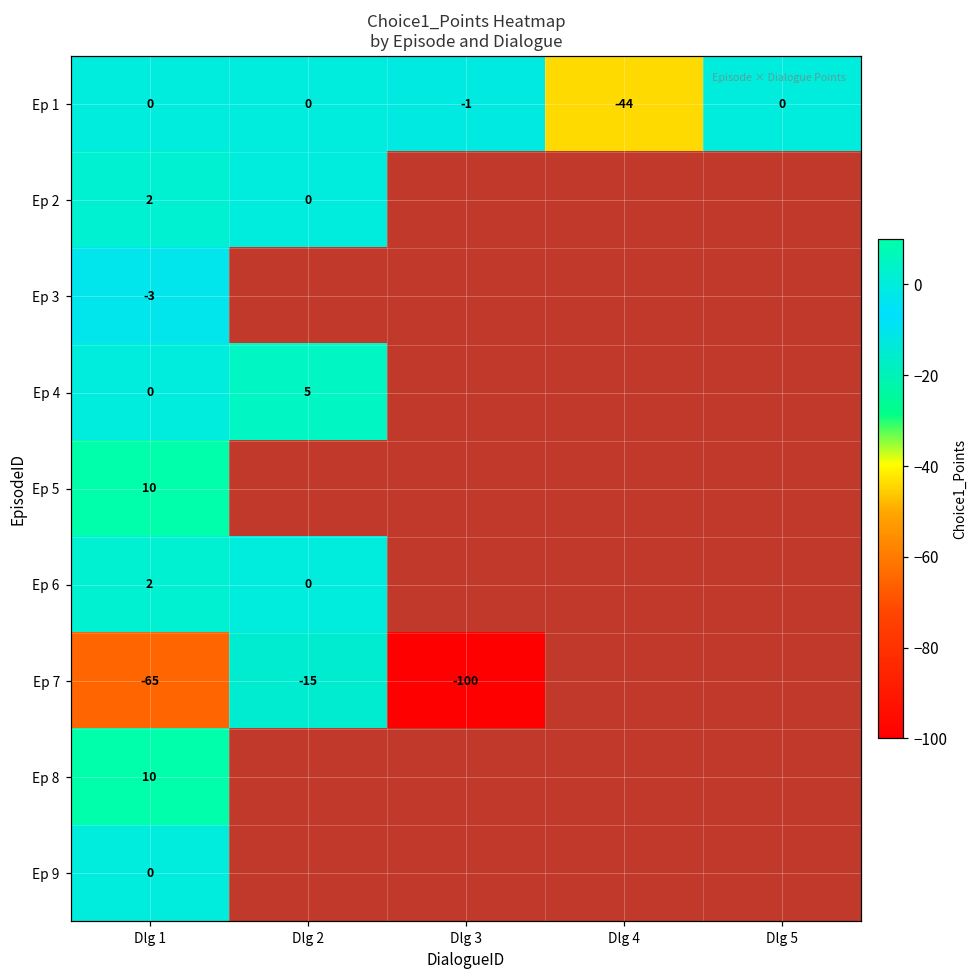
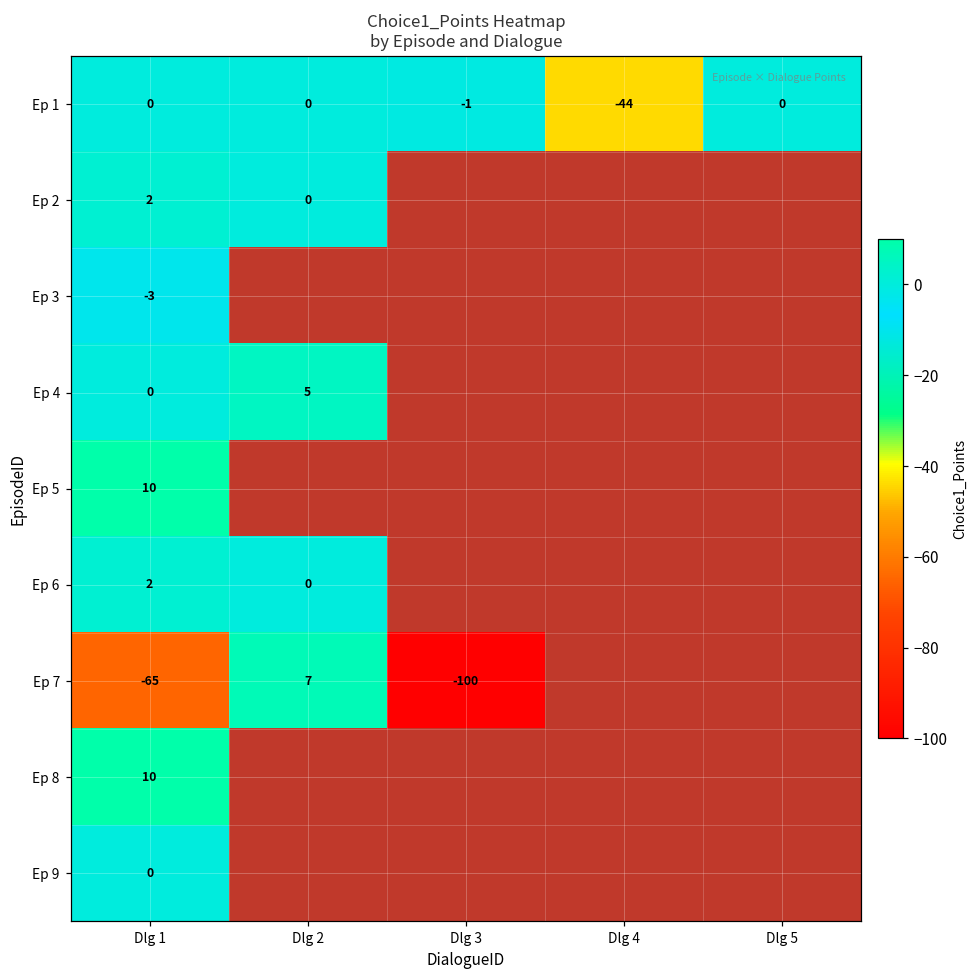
  {
    "Ep 1": {
      "Dlg 1": 0,
      "Dlg 2": 0,
      "Dlg 3": -1,
      "Dlg 4": -44
    },
    "Ep 2": {
      "Dlg 1": 2,
      "Dlg 2": 0
    },
    "Ep 3": {
      "Dlg 1": -3
    },
    "Ep 4": {
      "Dlg 1": 0,
      "Dlg 2": 5
    },
    "Ep 5": {
      "Dlg 1": 10
    },
    "Ep 6": {
      "Dlg 1": 2,
      "Dlg 2": 0
    },
    "Ep 7": {
      "Dlg 1": -65,
-     "Dlg 2": -15,
+     "Dlg 2": 7,
      "Dlg 3": -100
    },
    "Ep 8": {
      "Dlg 1": 10
    },
    "Ep 9": {
      "Dlg 1": 0
    }
  }
